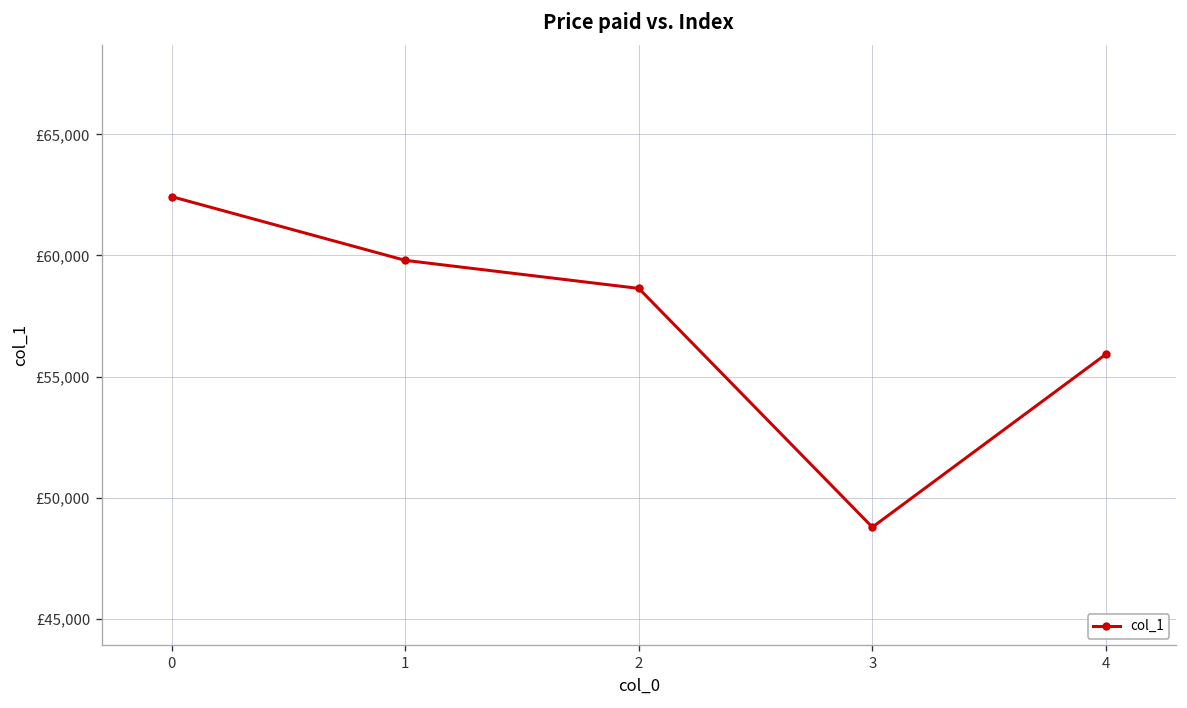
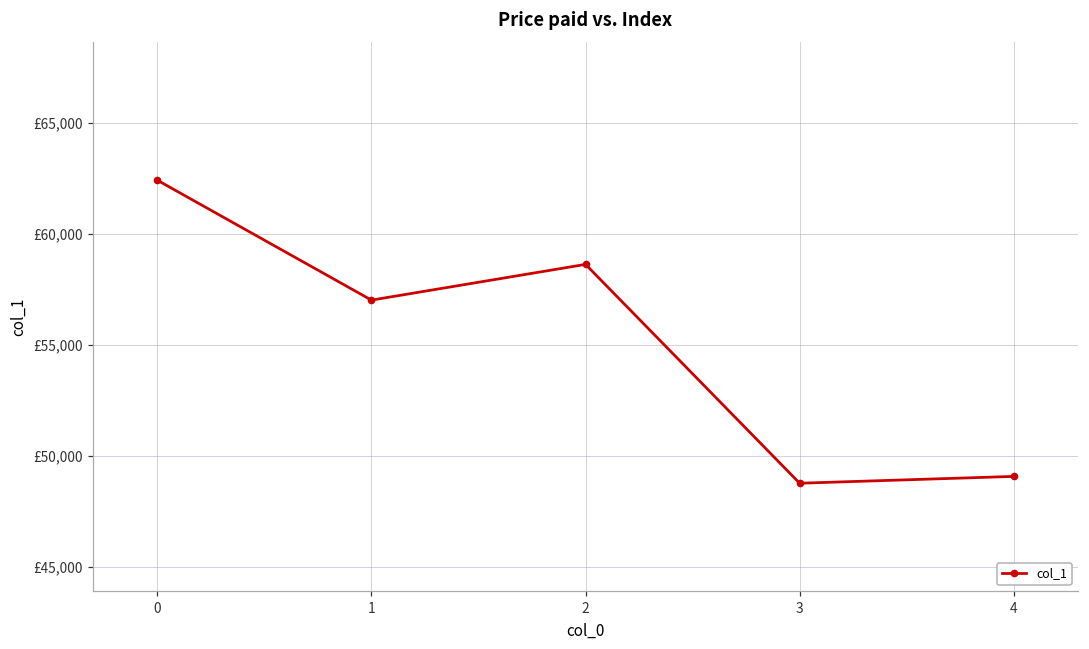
  {
    "0": "£62,400",
-   "1": "£59,800",
+   "1": "£57,000",
    "2": "£58,600",
    "3": "£48,800",
-   "4": "£55,900"
+   "4": "£49,100"
  }
